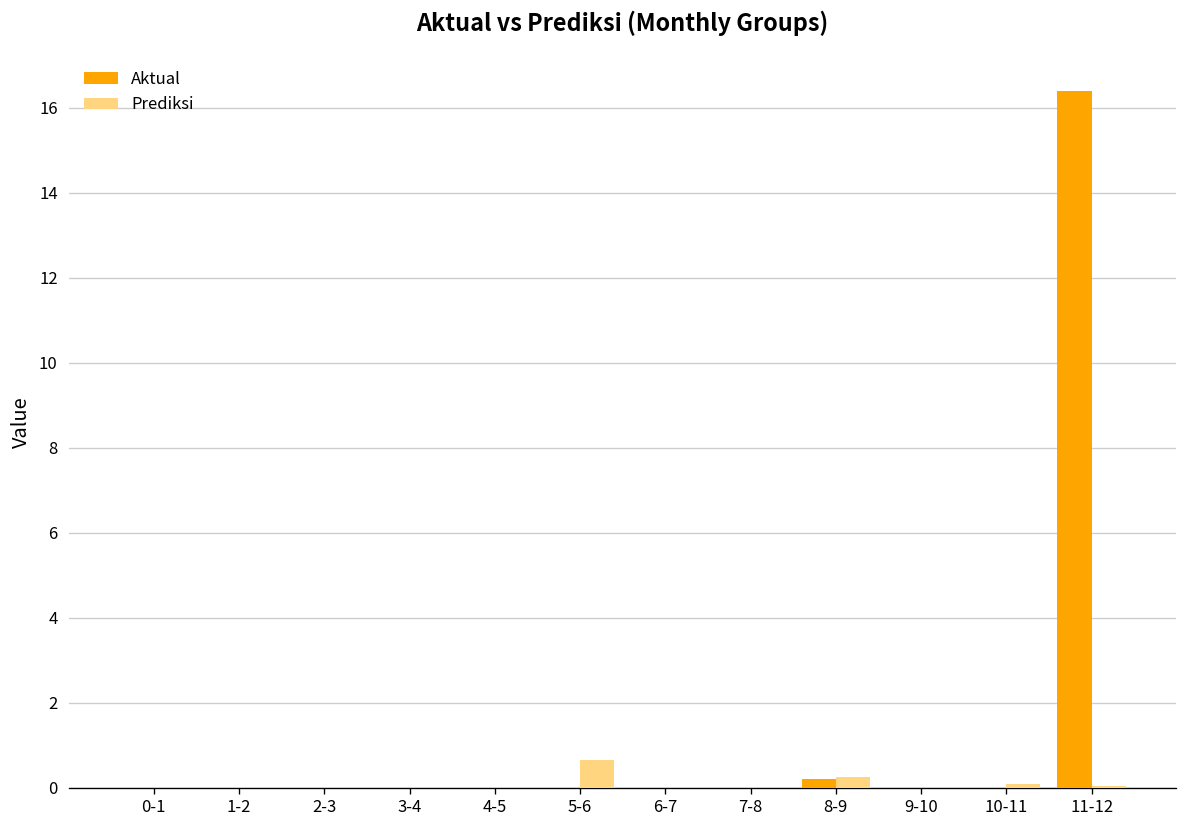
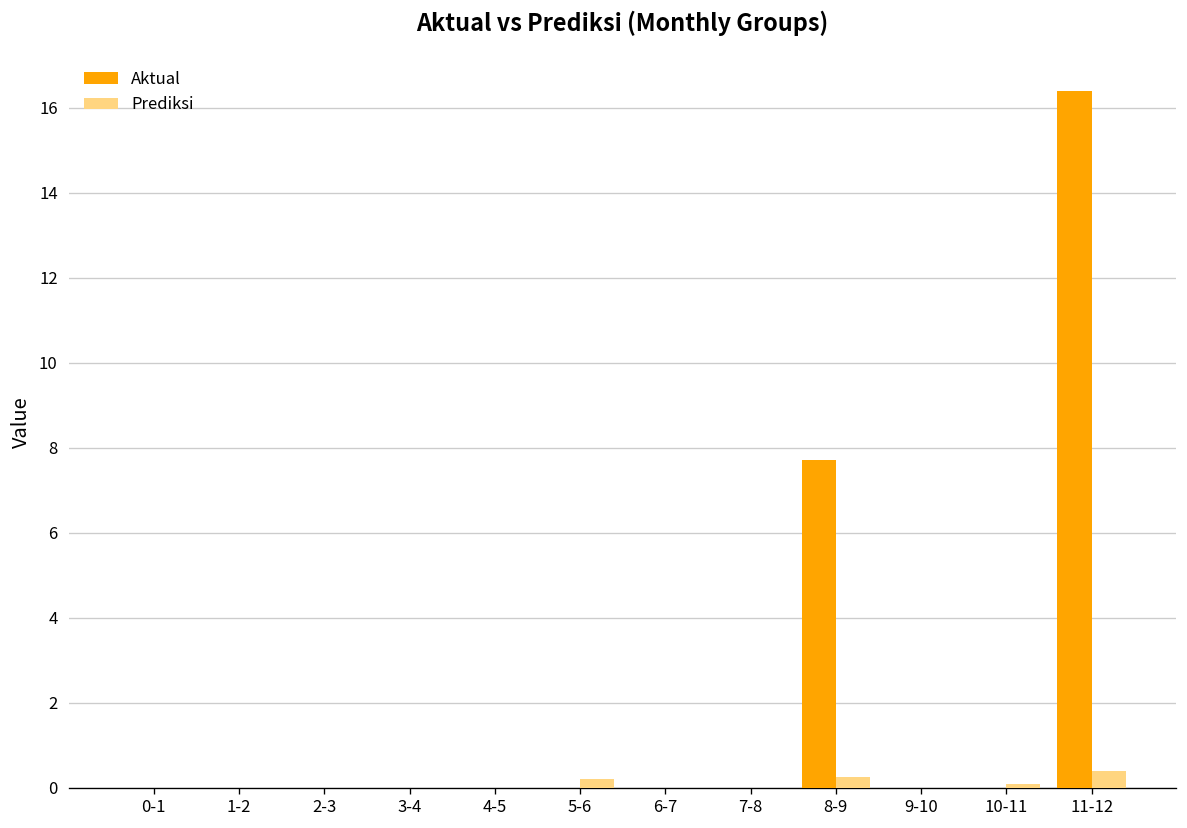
  {
    "Aktual": {
      "0-1": 0.0,
      "1-2": 0.0,
      "2-3": 0.0,
      "3-4": 0.0,
      "4-5": 0.0,
      "5-6": 0.0,
      "6-7": 0.0,
      "7-8": 0.0,
-     "8-9": 0.2,
+     "8-9": 7.7,
      "9-10": 0.0,
      "10-11": 0.0,
      "11-12": 16.4
    },
    "Prediksi": {
      "0-1": 0.0,
      "1-2": 0.0,
      "2-3": 0.0,
      "3-4": 0.0,
      "4-5": 0.0,
-     "5-6": 0.6,
+     "5-6": 0.2,
      "6-7": 0.0,
      "7-8": 0.0,
      "8-9": 0.2,
      "9-10": 0.0,
      "10-11": 0.1,
-     "11-12": 0.0
+     "11-12": 0.4
    }
  }
